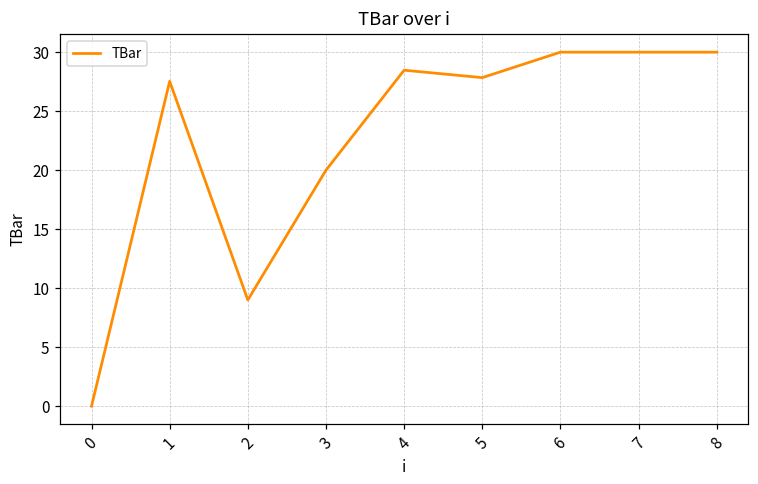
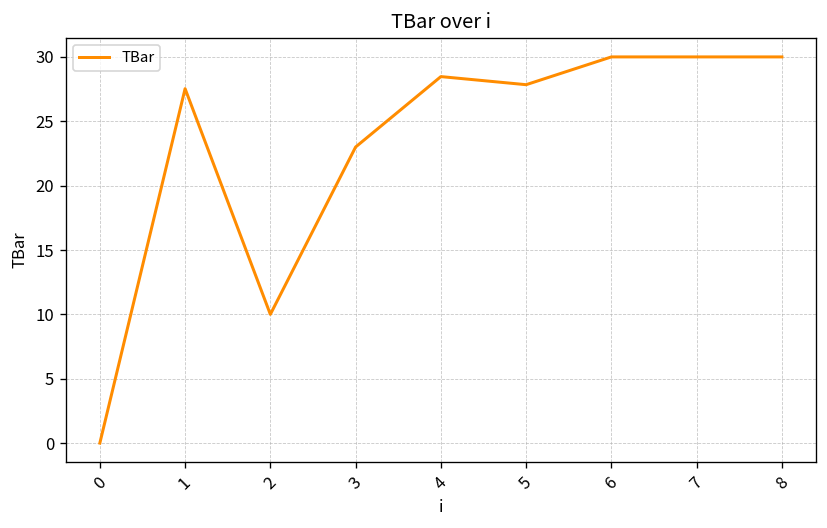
  {
    "0": 0,
    "1": 27.5,
-   "2": 9,
-   "3": 20,
+   "2": 10,
+   "3": 23,
    "4": 28.5,
    "5": 28,
    "6": 30,
    "7": 30,
    "8": 30
  }
